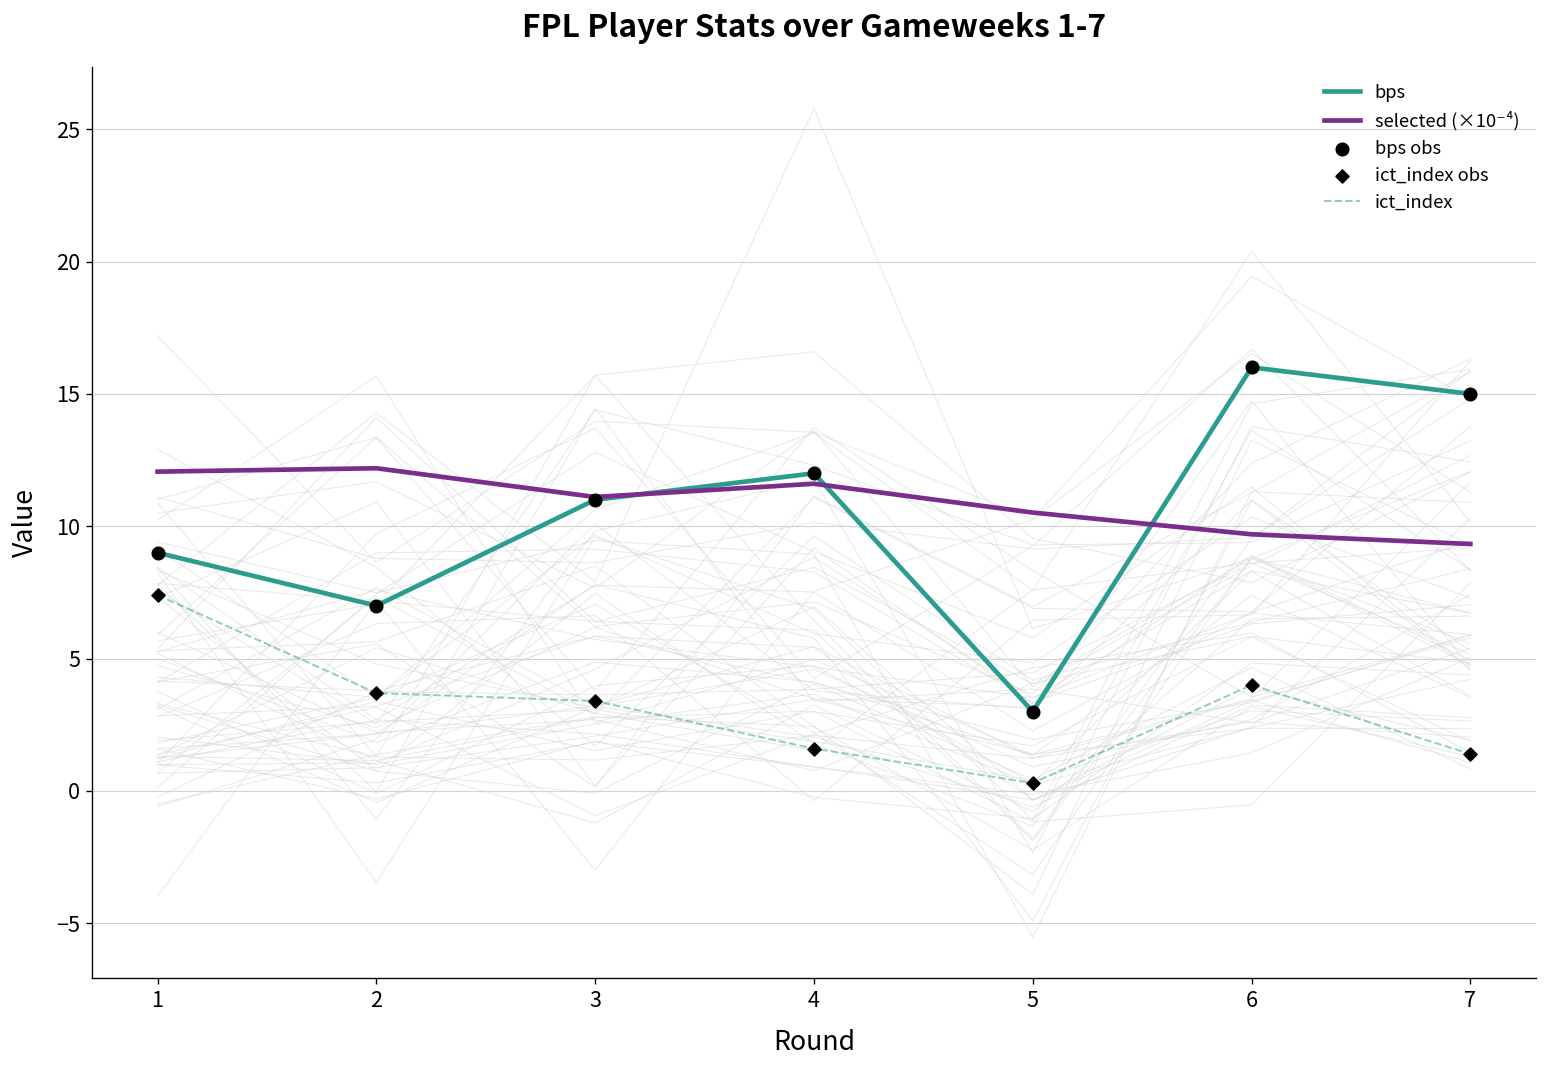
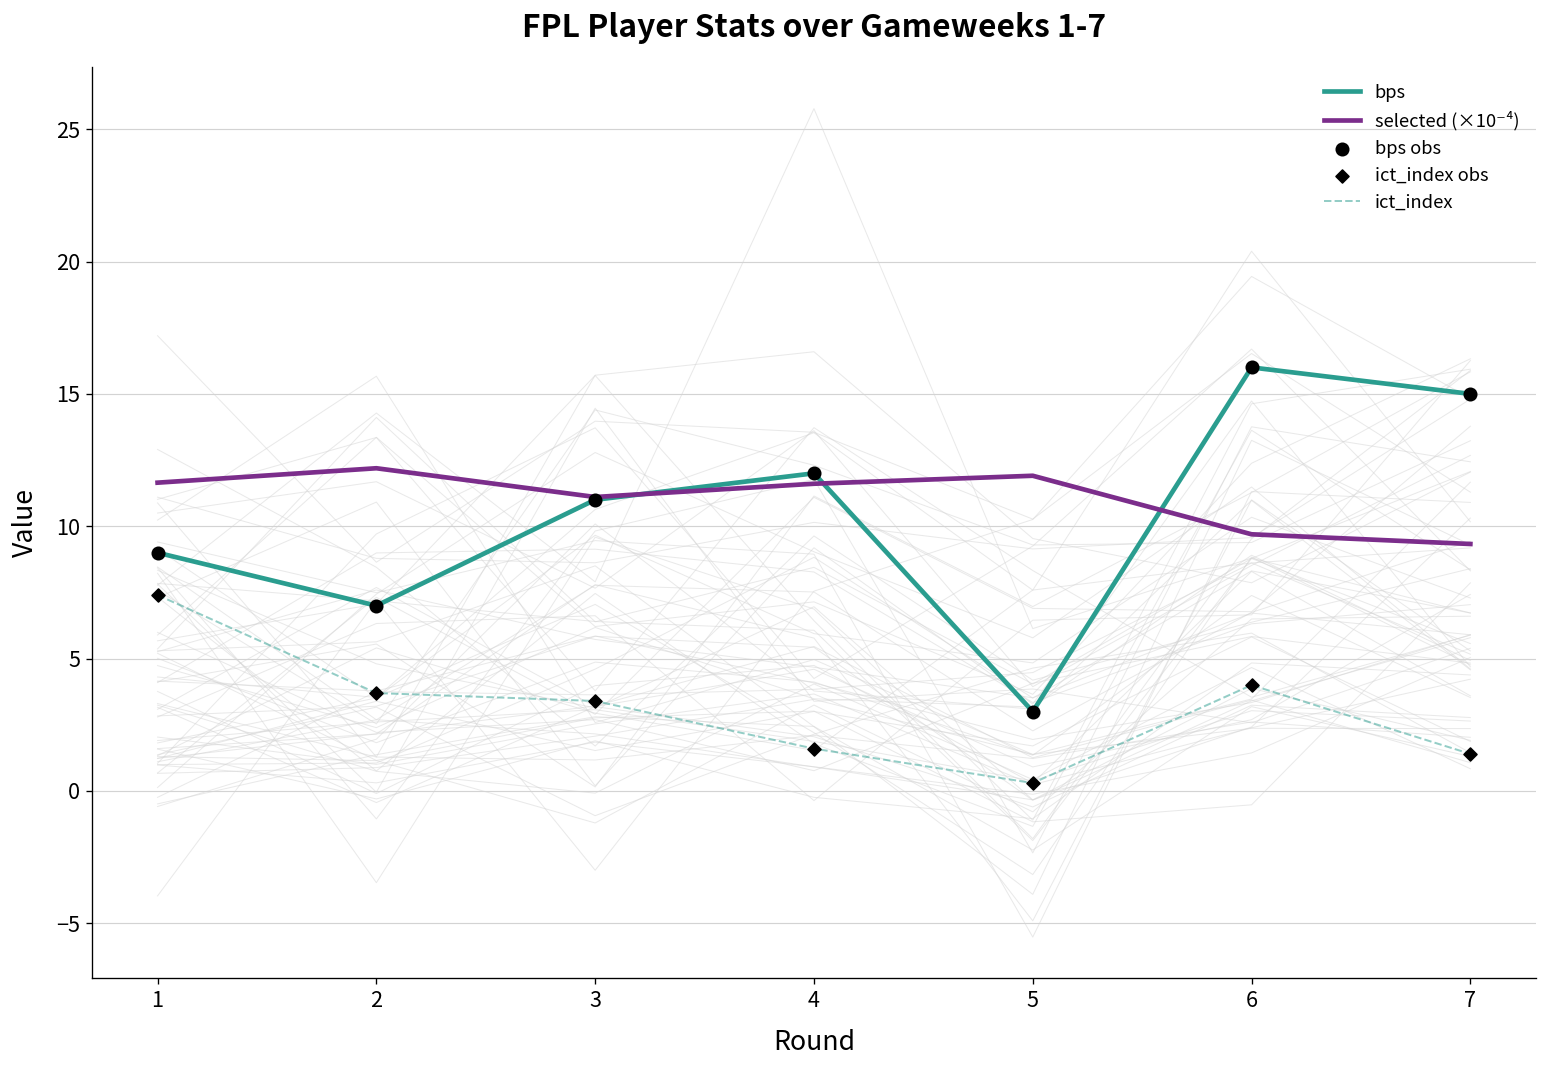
  {
    "selected (×10⁻⁴)": {
-     "1": 12.1,
+     "1": 11.6,
      "2": 12.2,
      "4": 11.6,
-     "5": 10.5,
+     "5": 11.9,
      "6": 9.7
    }
  }
